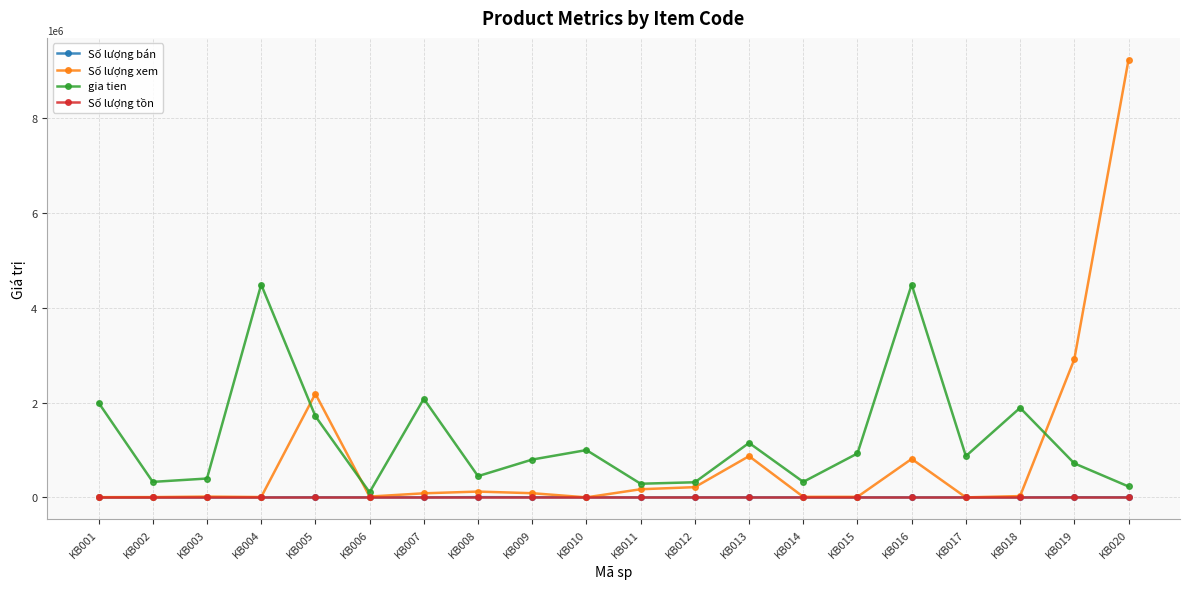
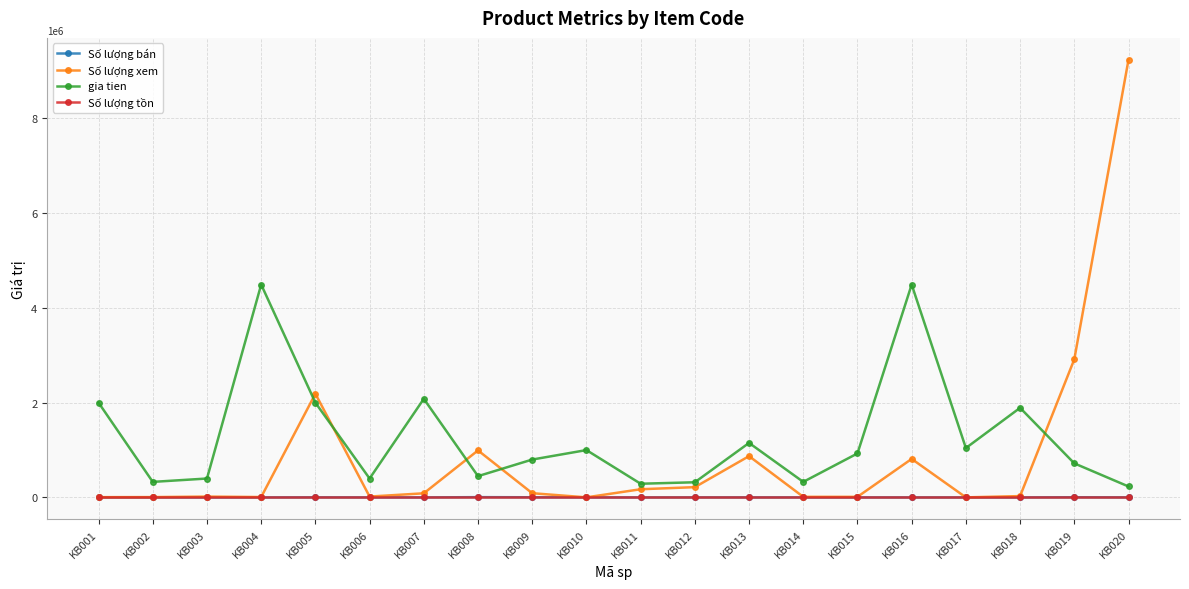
  {
    "Số lượng tồn": {
      "KB005": 0,
      "KB007": 0,
      "KB008": 0,
      "KB009": 0,
      "KB011": 0,
      "KB012": 0,
      "KB013": 0,
      "KB016": 0,
      "KB019": 0,
      "KB020": 0
    },
    "Số lượng xem": {
      "KB005": 2200000,
      "KB007": 100000,
-     "KB008": 100000,
+     "KB008": 1000000,
      "KB009": 100000,
      "KB011": 200000,
      "KB012": 200000,
      "KB013": 900000,
      "KB016": 800000,
      "KB019": 2900000,
      "KB020": 9200000
    },
    "gia tien": {
      "KB001": 2000000,
      "KB002": 300000,
      "KB003": 400000,
      "KB004": 4500000,
-     "KB005": 1700000,
-     "KB006": 100000,
+     "KB005": 2000000,
+     "KB006": 400000,
      "KB007": 2100000,
      "KB008": 400000,
      "KB009": 800000,
      "KB010": 1000000,
      "KB011": 300000,
      "KB012": 300000,
      "KB013": 1200000,
      "KB014": 300000,
      "KB015": 900000,
      "KB016": 4500000,
-     "KB017": 900000,
+     "KB017": 1000000,
      "KB018": 1900000,
      "KB019": 700000,
      "KB020": 200000
    }
  }
